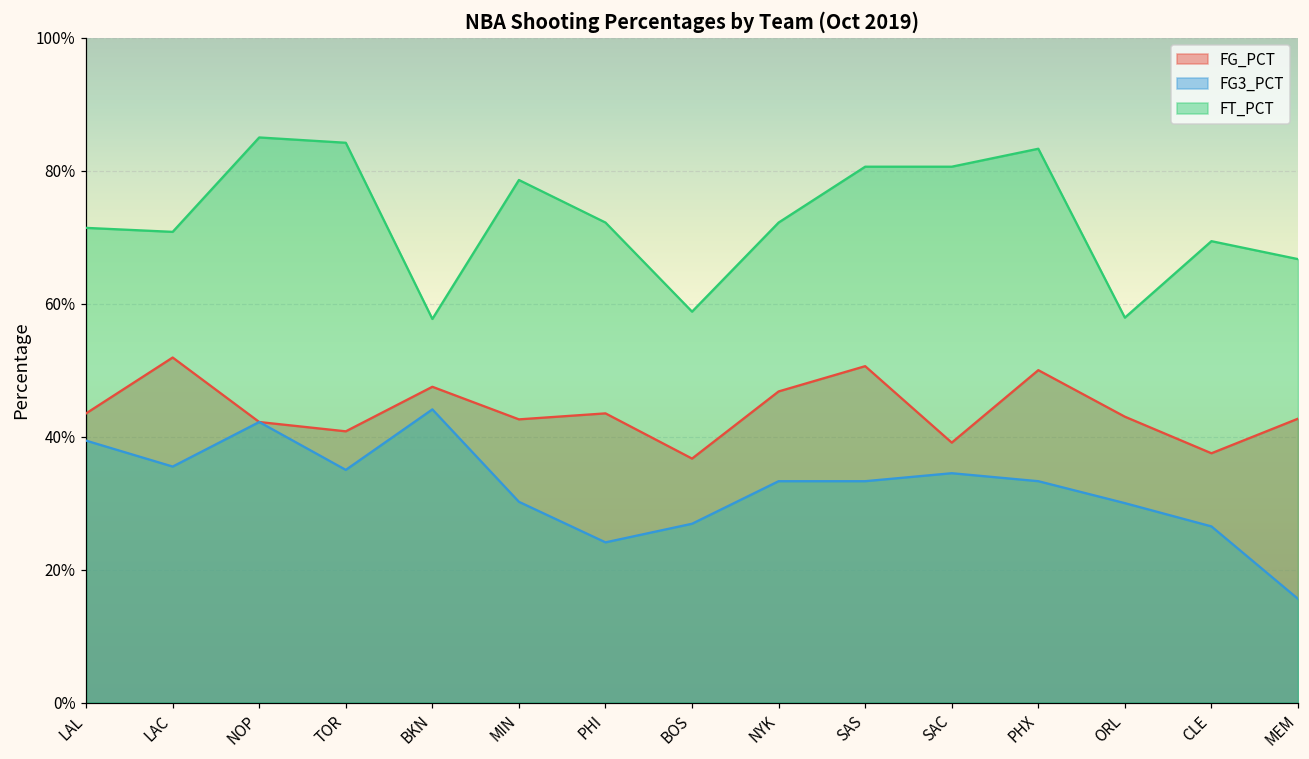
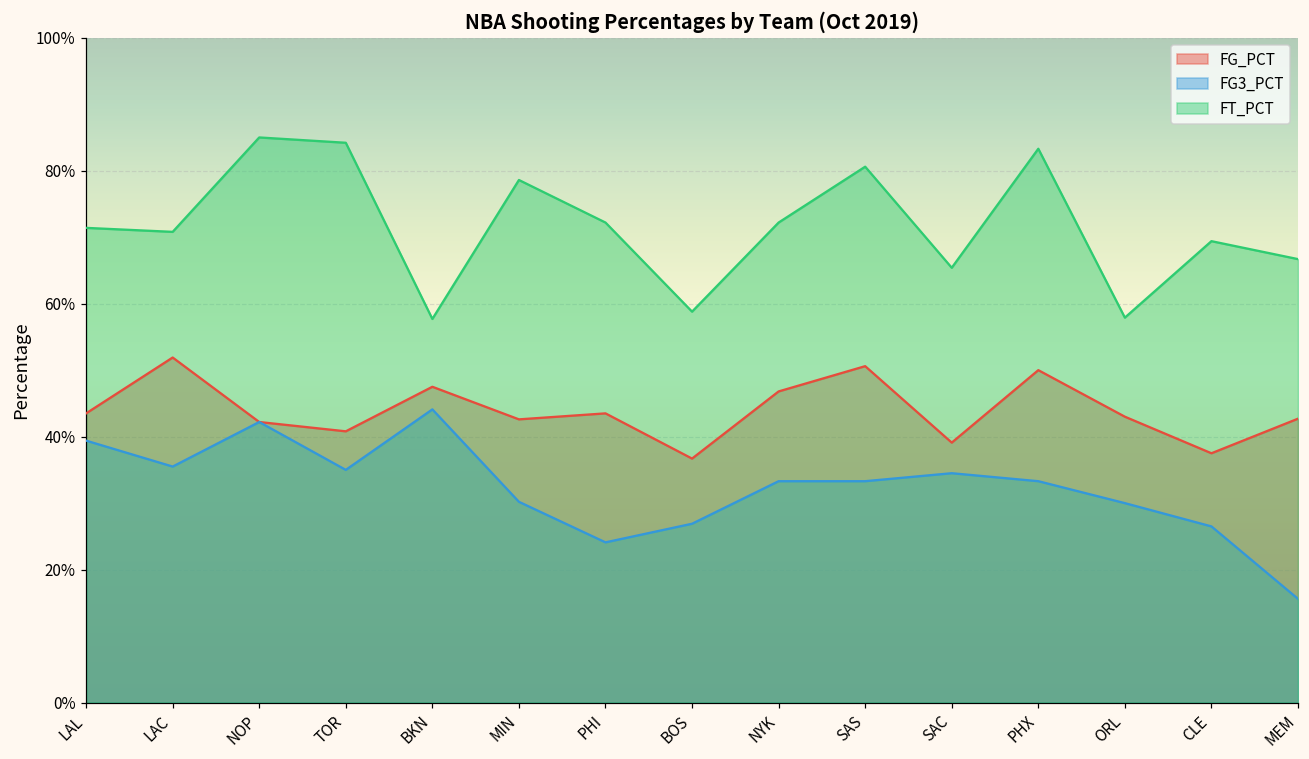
  {
    "FG_PCT": {
      "LAL": "44%",
      "LAC": "52%",
      "TOR": "41%",
      "BKN": "48%",
      "MIN": "43%",
      "PHI": "44%",
      "BOS": "37%",
      "NYK": "47%",
      "SAS": "51%",
      "SAC": "39%",
      "PHX": "50%",
      "ORL": "43%",
      "CLE": "38%",
      "MEM": "43%"
    },
    "FG3_PCT": {
      "LAL": "39%",
      "LAC": "36%",
      "TOR": "35%",
      "BKN": "44%",
      "MIN": "30%",
      "PHI": "24%",
      "BOS": "27%",
      "NYK": "33%",
      "SAS": "33%",
      "SAC": "35%",
      "PHX": "33%",
      "ORL": "30%",
      "CLE": "27%",
      "MEM": "16%"
    },
    "FT_PCT": {
      "LAL": "71%",
      "LAC": "71%",
      "NOP": "85%",
      "TOR": "84%",
      "BKN": "58%",
      "MIN": "79%",
      "PHI": "72%",
      "BOS": "59%",
      "NYK": "72%",
      "SAS": "81%",
-     "SAC": "81%",
+     "SAC": "65%",
      "PHX": "83%",
      "ORL": "58%",
      "CLE": "69%",
      "MEM": "67%"
    }
  }
